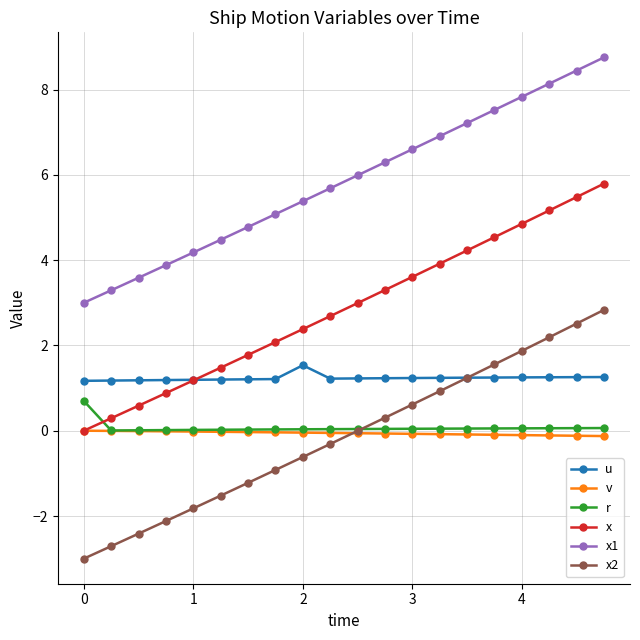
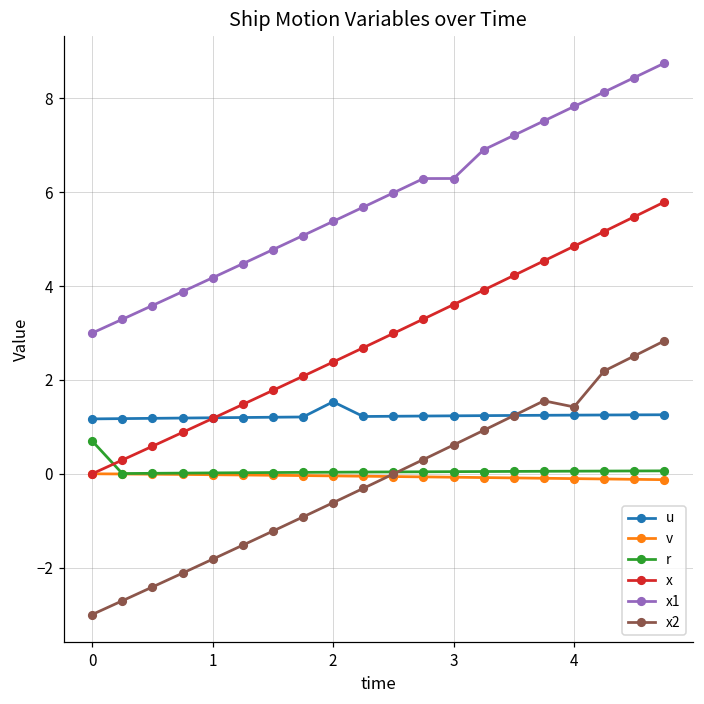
  {
    "u": {
      "0": 1.2,
      "2": 1.5,
      "3": 1.2,
      "4": 1.3
    },
    "v": {
      "2": 0.0,
      "3": -0.1,
      "4": -0.1
    },
    "r": {
      "0": 0.7,
      "2": 0.0,
      "3": 0.0,
      "4": 0.1
    },
    "x": {
      "2": 2.4,
      "3": 3.6,
      "4": 4.9
    },
    "x1": {
      "0": 3.0,
      "1": 4.2,
      "2": 5.4,
-     "3": 6.6,
+     "3": 6.3,
      "4": 7.8
    },
    "x2": {
      "0": -3.0,
      "1": -1.8,
      "2": -0.6,
      "3": 0.6,
-     "4": 1.9
+     "4": 1.4
    }
  }
